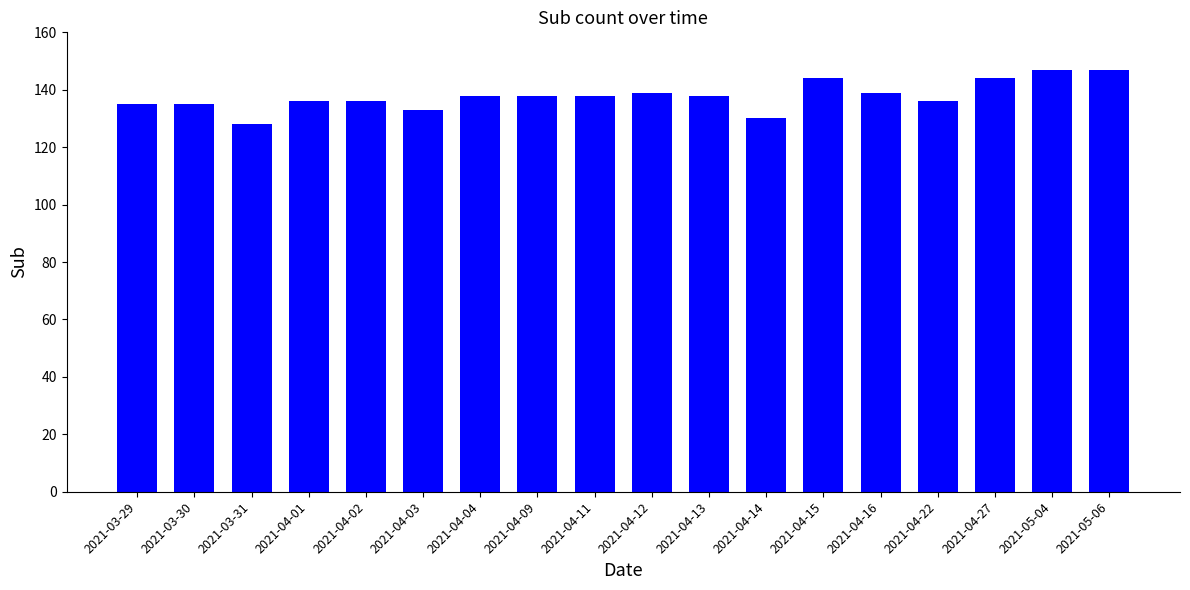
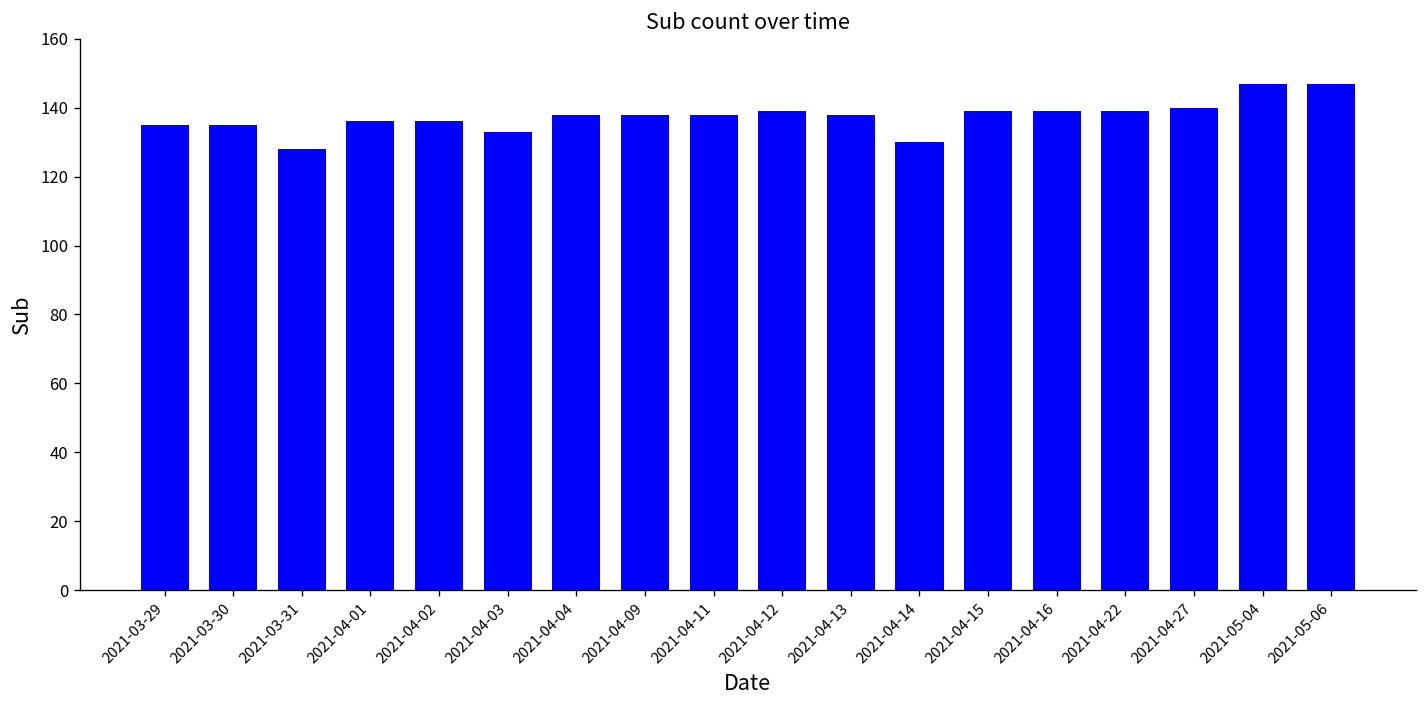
  {
    "2021-03-29": 135,
    "2021-03-30": 135,
    "2021-03-31": 128,
    "2021-04-01": 136,
    "2021-04-02": 136,
    "2021-04-03": 133,
    "2021-04-04": 138,
    "2021-04-09": 138,
    "2021-04-11": 138,
    "2021-04-12": 139,
    "2021-04-13": 138,
    "2021-04-14": 130,
-   "2021-04-15": 144,
+   "2021-04-15": 139,
    "2021-04-16": 139,
-   "2021-04-22": 136,
-   "2021-04-27": 144,
+   "2021-04-22": 139,
+   "2021-04-27": 140,
    "2021-05-04": 147,
    "2021-05-06": 147
  }
